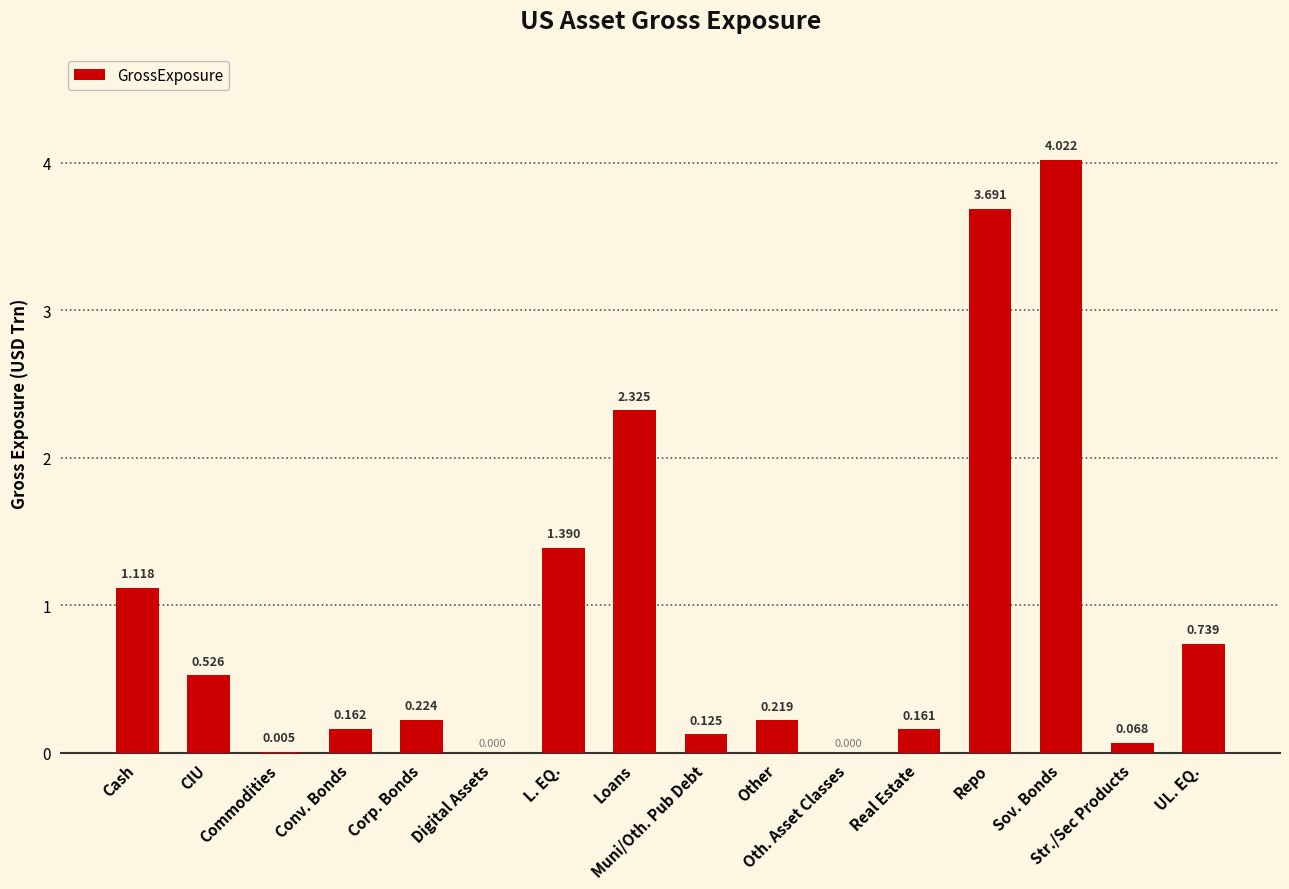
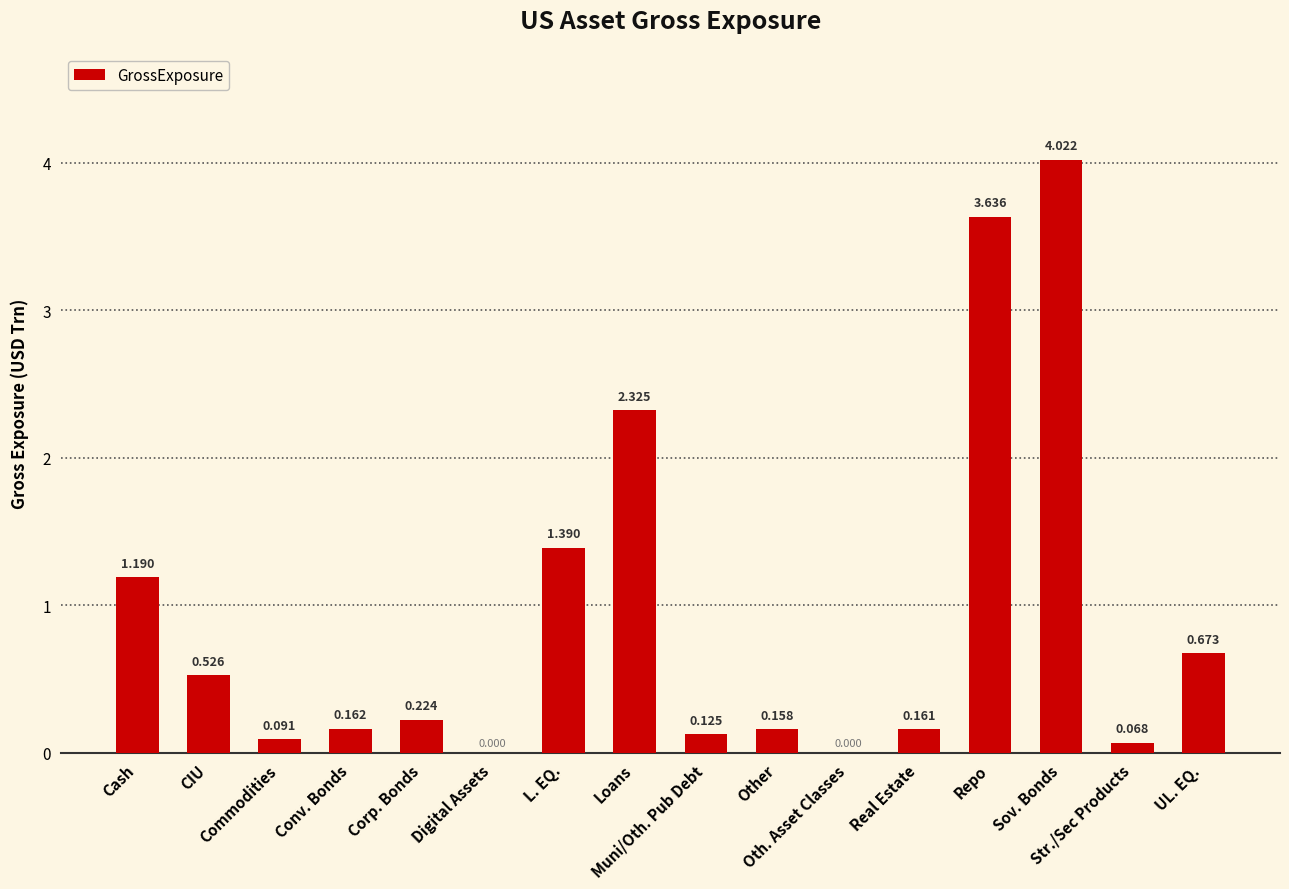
  {
-   "Cash": 1.118,
+   "Cash": 1.190,
    "CIU": 0.526,
-   "Commodities": 0.005,
+   "Commodities": 0.091,
    "Conv. Bonds": 0.162,
    "Corp. Bonds": 0.224,
    "Digital Assets": 0.000,
    "L. EQ.": 1.390,
    "Loans": 2.325,
    "Muni/Oth. Pub Debt": 0.125,
-   "Other": 0.219,
+   "Other": 0.158,
    "Oth. Asset Classes": 0.000,
    "Real Estate": 0.161,
-   "Repo": 3.691,
+   "Repo": 3.636,
    "Sov. Bonds": 4.022,
    "Str./Sec Products": 0.068,
-   "UL. EQ.": 0.739
+   "UL. EQ.": 0.673
  }
